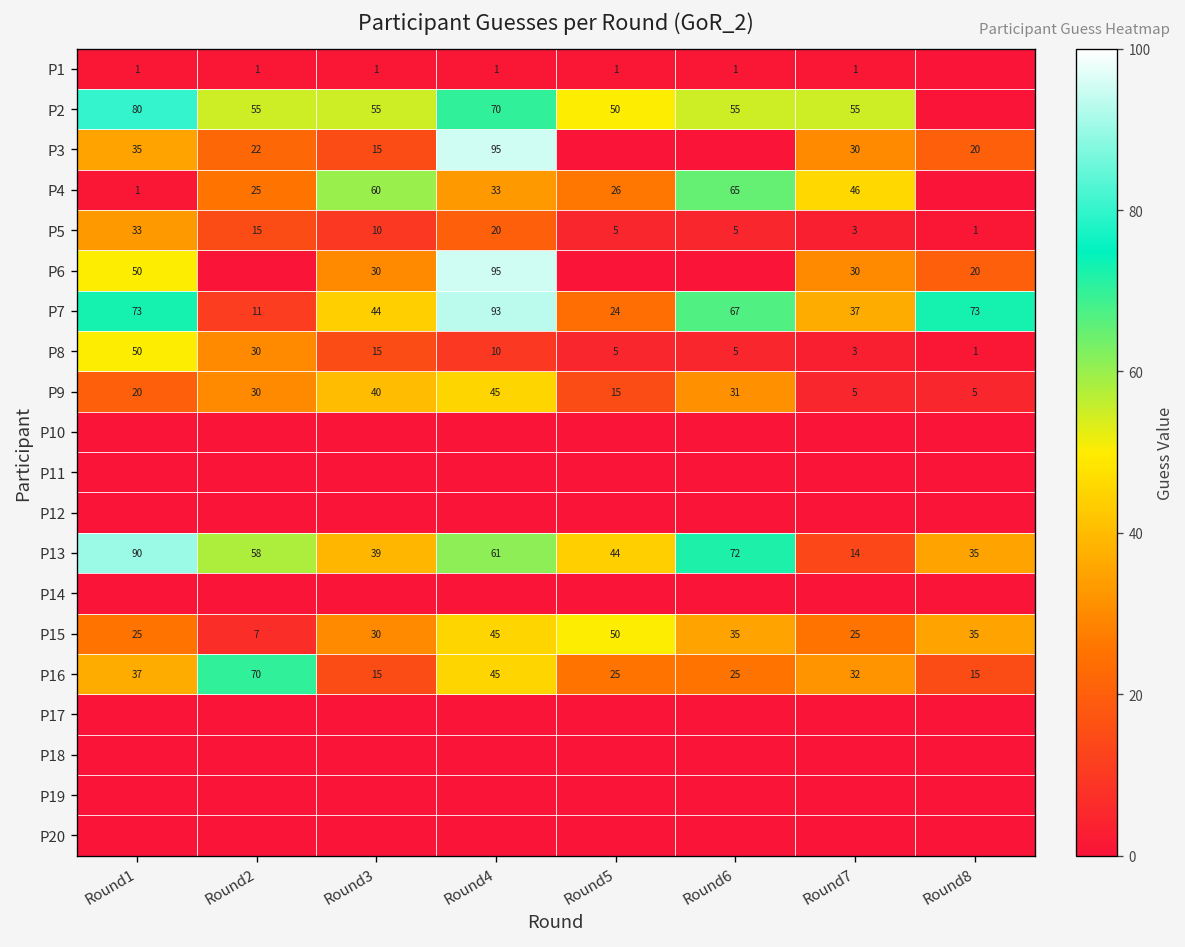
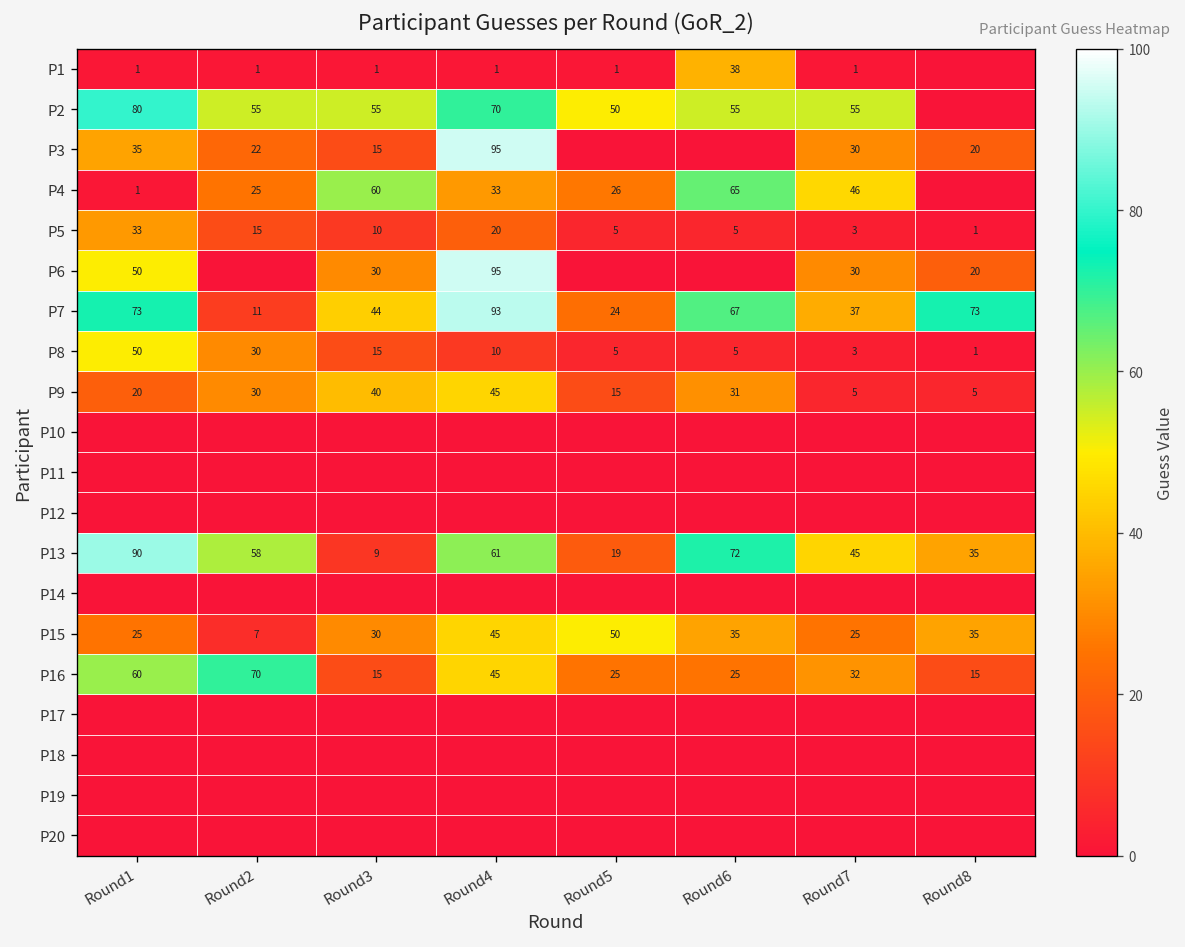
  {
    "P1": {
      "Round1": 1,
      "Round2": 1,
      "Round3": 1,
      "Round4": 1,
      "Round5": 1,
-     "Round6": 1,
+     "Round6": 38,
      "Round7": 1
    },
    "P2": {
      "Round1": 80,
      "Round2": 55,
      "Round3": 55,
      "Round4": 70,
      "Round5": 50,
      "Round6": 55,
      "Round7": 55
    },
    "P3": {
      "Round1": 35,
      "Round2": 22,
      "Round3": 15,
      "Round4": 95,
      "Round7": 30,
      "Round8": 20
    },
    "P4": {
      "Round1": 1,
      "Round2": 25,
      "Round3": 60,
      "Round4": 33,
      "Round5": 26,
      "Round6": 65,
      "Round7": 46
    },
    "P5": {
      "Round1": 33,
      "Round2": 15,
      "Round3": 10,
      "Round4": 20,
      "Round5": 5,
      "Round6": 5,
      "Round7": 3,
      "Round8": 1
    },
    "P6": {
      "Round1": 50,
      "Round3": 30,
      "Round4": 95,
      "Round7": 30,
      "Round8": 20
    },
    "P7": {
      "Round1": 73,
      "Round2": 11,
      "Round3": 44,
      "Round4": 93,
      "Round5": 24,
      "Round6": 67,
      "Round7": 37,
      "Round8": 73
    },
    "P8": {
      "Round1": 50,
      "Round2": 30,
      "Round3": 15,
      "Round4": 10,
      "Round5": 5,
      "Round6": 5,
      "Round7": 3,
      "Round8": 1
    },
    "P9": {
      "Round1": 20,
      "Round2": 30,
      "Round3": 40,
      "Round4": 45,
      "Round5": 15,
      "Round6": 31,
      "Round7": 5,
      "Round8": 5
    },
    "P13": {
      "Round1": 90,
      "Round2": 58,
-     "Round3": 39,
+     "Round3": 9,
      "Round4": 61,
-     "Round5": 44,
+     "Round5": 19,
      "Round6": 72,
-     "Round7": 14,
+     "Round7": 45,
      "Round8": 35
    },
    "P15": {
      "Round1": 25,
      "Round2": 7,
      "Round3": 30,
      "Round4": 45,
      "Round5": 50,
      "Round6": 35,
      "Round7": 25,
      "Round8": 35
    },
    "P16": {
-     "Round1": 37,
+     "Round1": 60,
      "Round2": 70,
      "Round3": 15,
      "Round4": 45,
      "Round5": 25,
      "Round6": 25,
      "Round7": 32,
      "Round8": 15
    }
  }
